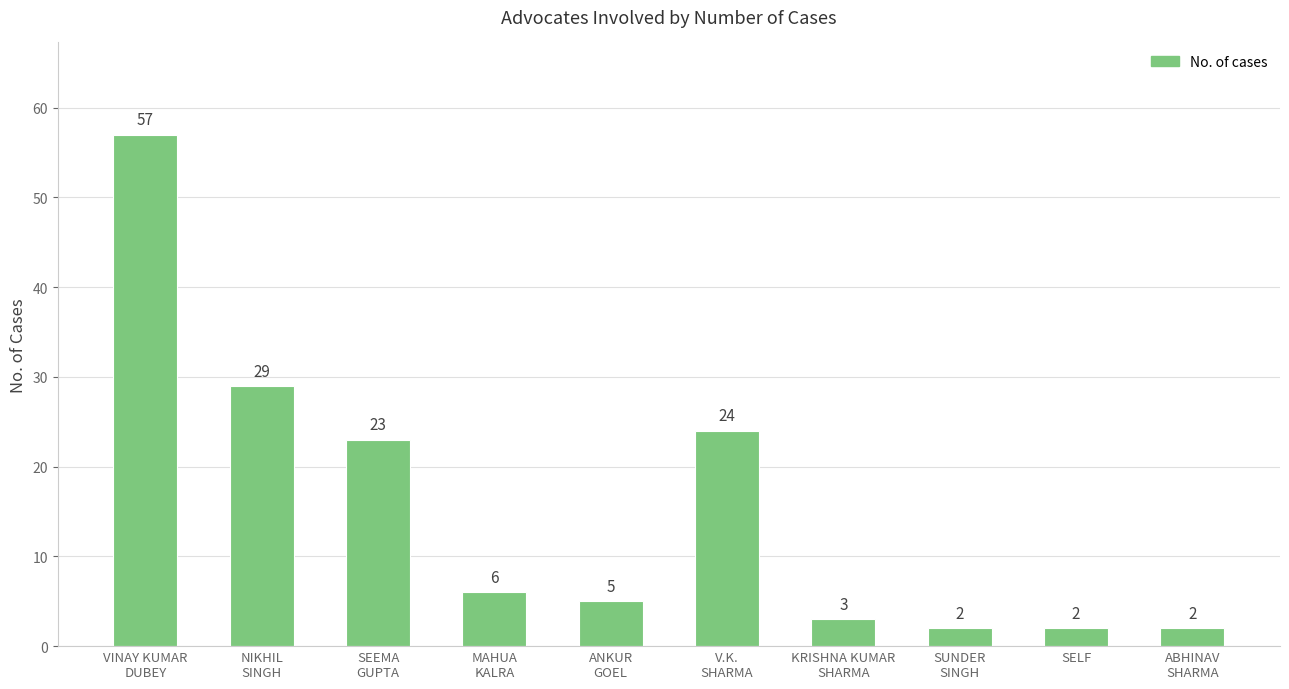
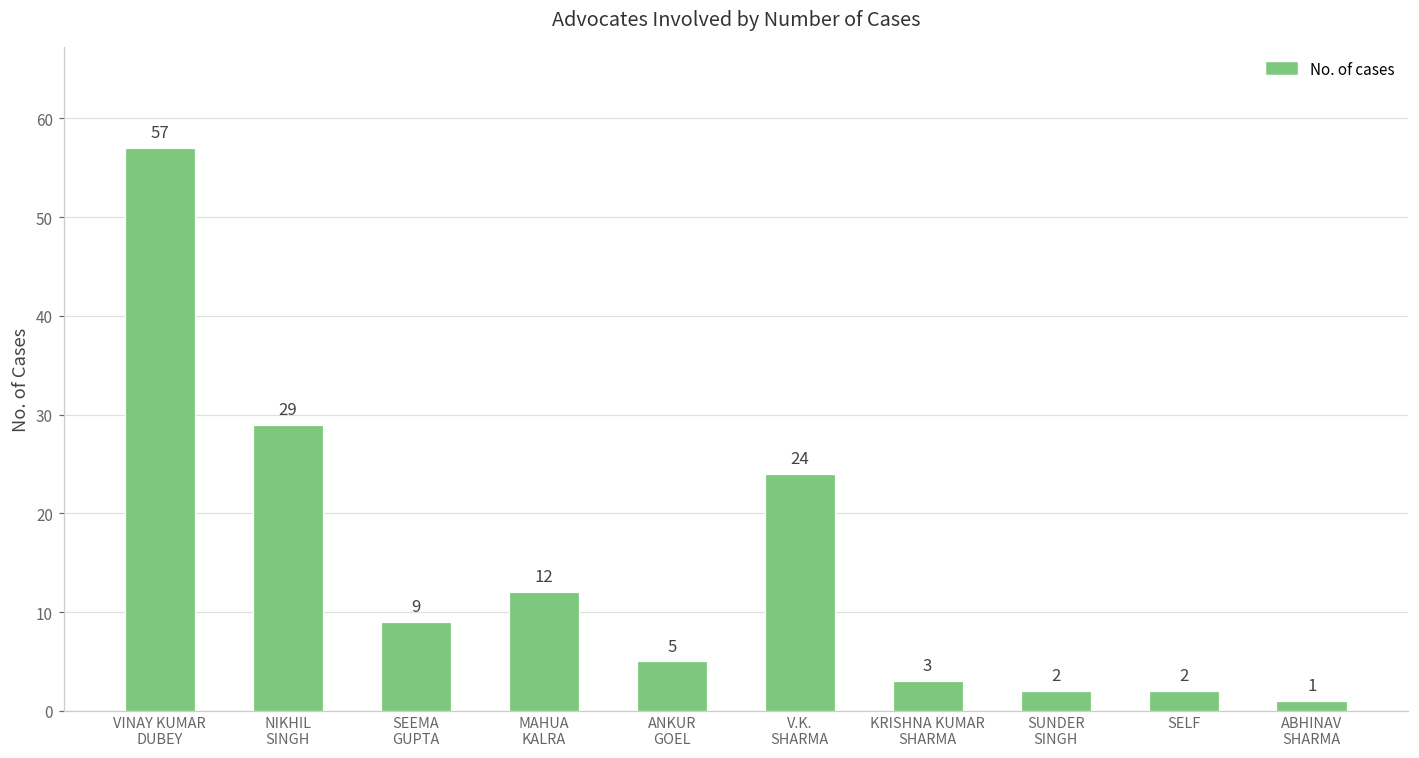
  {
    "VINAY KUMAR DUBEY": 57,
    "NIKHIL SINGH": 29,
-   "SEEMA GUPTA": 23,
-   "MAHUA KALRA": 6,
+   "SEEMA GUPTA": 9,
+   "MAHUA KALRA": 12,
    "ANKUR GOEL": 5,
    "V.K. SHARMA": 24,
    "KRISHNA KUMAR SHARMA": 3,
    "SUNDER SINGH": 2,
    "SELF": 2,
-   "ABHINAV SHARMA": 2
+   "ABHINAV SHARMA": 1
  }
